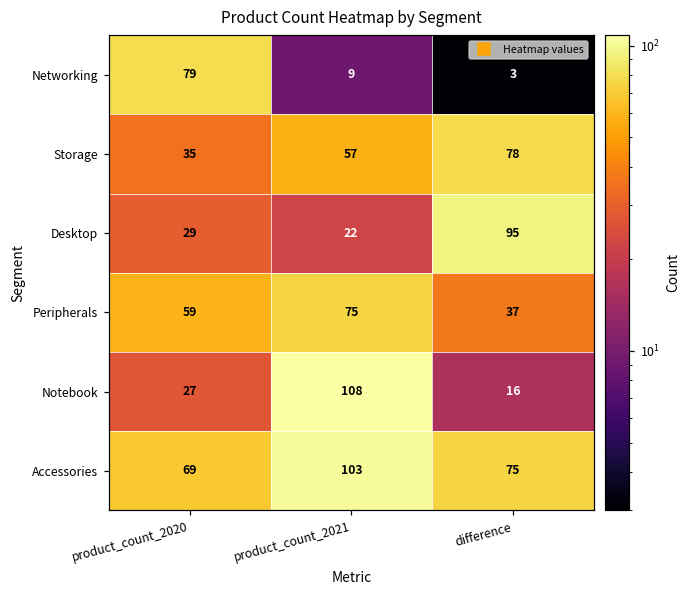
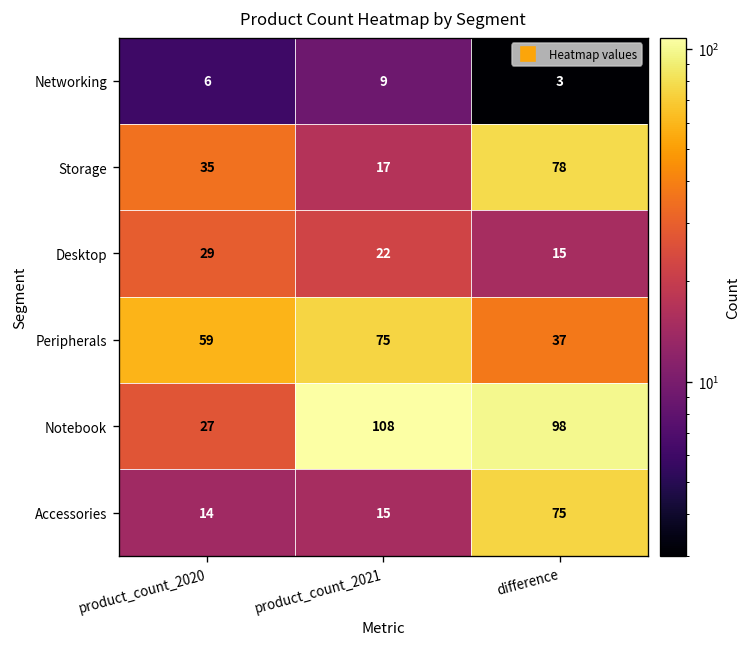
  {
    "Networking": {
-     "product_count_2020": 79,
+     "product_count_2020": 6,
      "product_count_2021": 9,
      "difference": 3
    },
    "Storage": {
      "product_count_2020": 35,
-     "product_count_2021": 57,
+     "product_count_2021": 17,
      "difference": 78
    },
    "Desktop": {
      "product_count_2020": 29,
      "product_count_2021": 22,
-     "difference": 95
+     "difference": 15
    },
    "Peripherals": {
      "product_count_2020": 59,
      "product_count_2021": 75,
      "difference": 37
    },
    "Notebook": {
      "product_count_2020": 27,
      "product_count_2021": 108,
-     "difference": 16
+     "difference": 98
    },
    "Accessories": {
-     "product_count_2020": 69,
-     "product_count_2021": 103,
+     "product_count_2020": 14,
+     "product_count_2021": 15,
      "difference": 75
    }
  }
